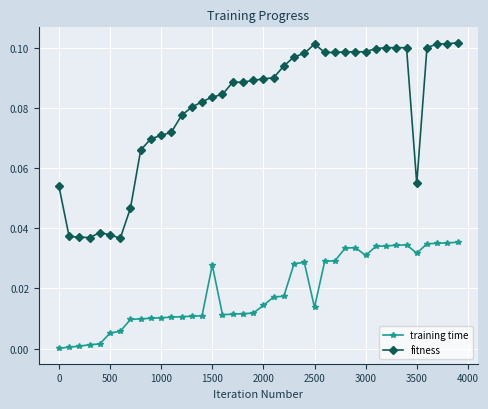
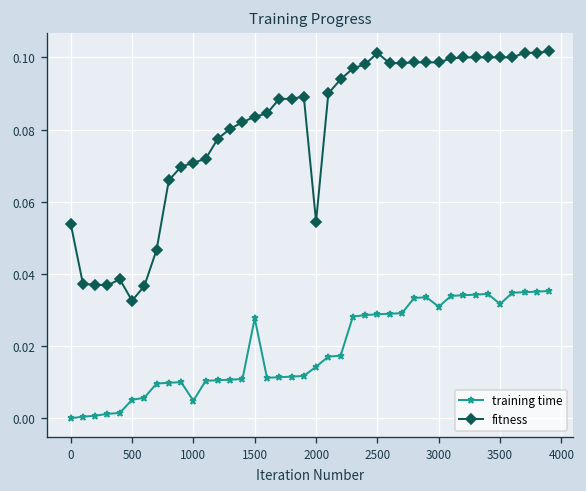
  {
    "training time": {
      "0": 0.000,
      "500": 0.005,
-     "1000": 0.010,
+     "1000": 0.005,
      "1500": 0.028,
      "2000": 0.014,
-     "2500": 0.014,
+     "2500": 0.029,
      "3000": 0.031,
      "3500": 0.032
    },
    "fitness": {
      "0": 0.054,
-     "500": 0.038,
+     "500": 0.033,
      "1000": 0.071,
      "1500": 0.084,
-     "2000": 0.090,
+     "2000": 0.054,
      "2500": 0.101,
      "3000": 0.099,
-     "3500": 0.055
+     "3500": 0.100
    }
  }
